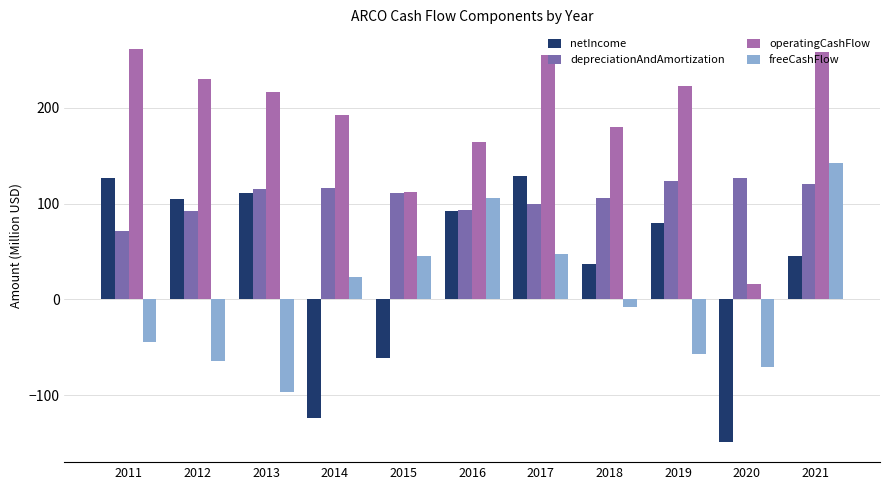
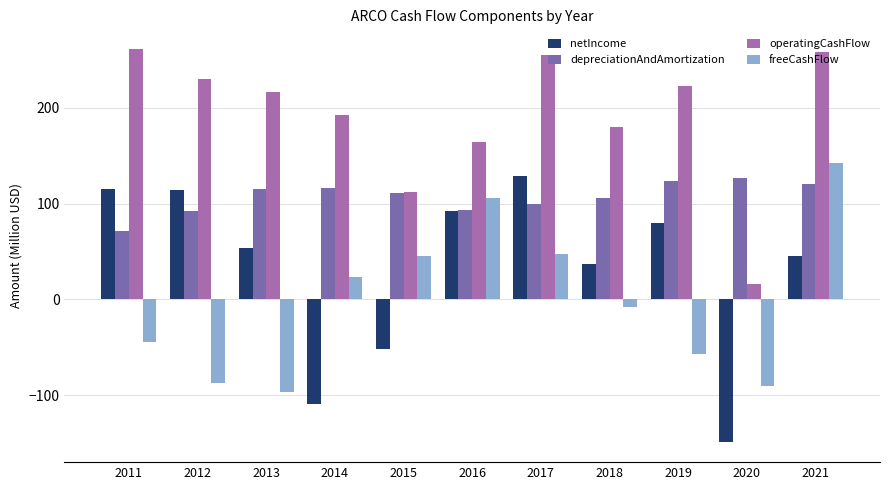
  {
    "netIncome": {
-     "2011": 130,
-     "2012": 105,
-     "2013": 110,
-     "2014": -120,
-     "2015": -60,
+     "2011": 120,
+     "2012": 114,
+     "2013": 50,
+     "2014": -110,
+     "2015": -50,
      "2016": 90,
      "2017": 130,
      "2018": 40,
      "2019": 80,
      "2020": -150,
      "2021": 50
    },
    "freeCashFlow": {
      "2011": -40,
-     "2012": -60,
+     "2012": -90,
      "2013": -100,
      "2014": 20,
      "2015": 50,
      "2016": 110,
      "2017": 50,
      "2018": -10,
      "2019": -60,
-     "2020": -70,
+     "2020": -90,
      "2021": 140
    }
  }
